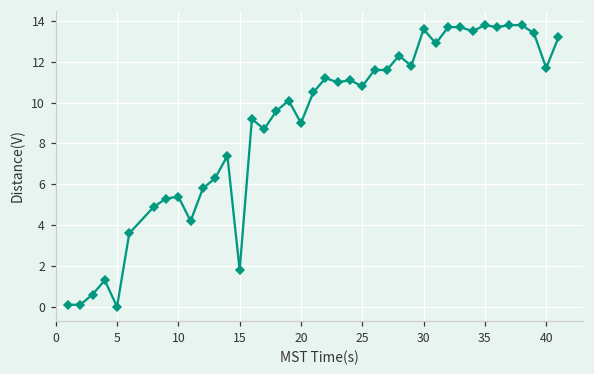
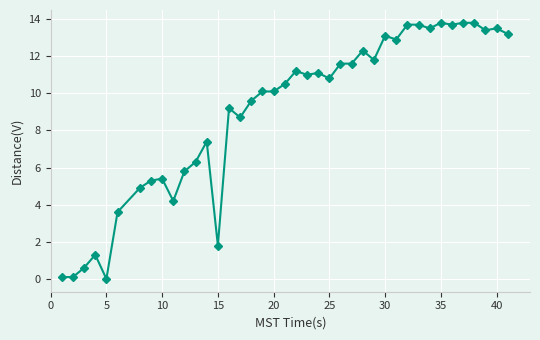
  {
    "5": 0.0,
    "10": 5.4,
    "15": 1.8,
-   "20": 9.0,
+   "20": 10.1,
    "25": 10.8,
-   "30": 13.6,
+   "30": 13.1,
    "35": 13.8,
-   "40": 11.7
+   "40": 13.5
  }
